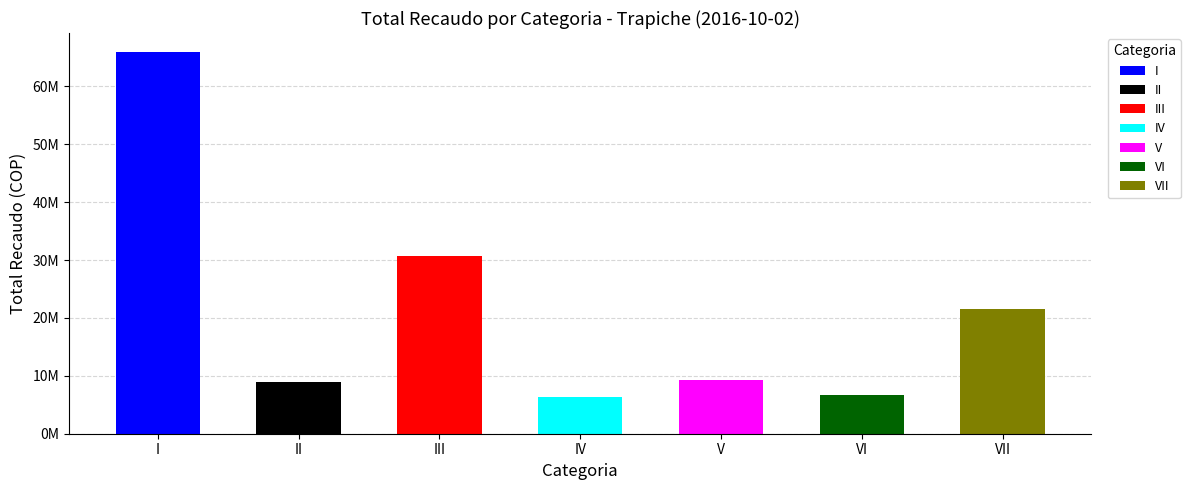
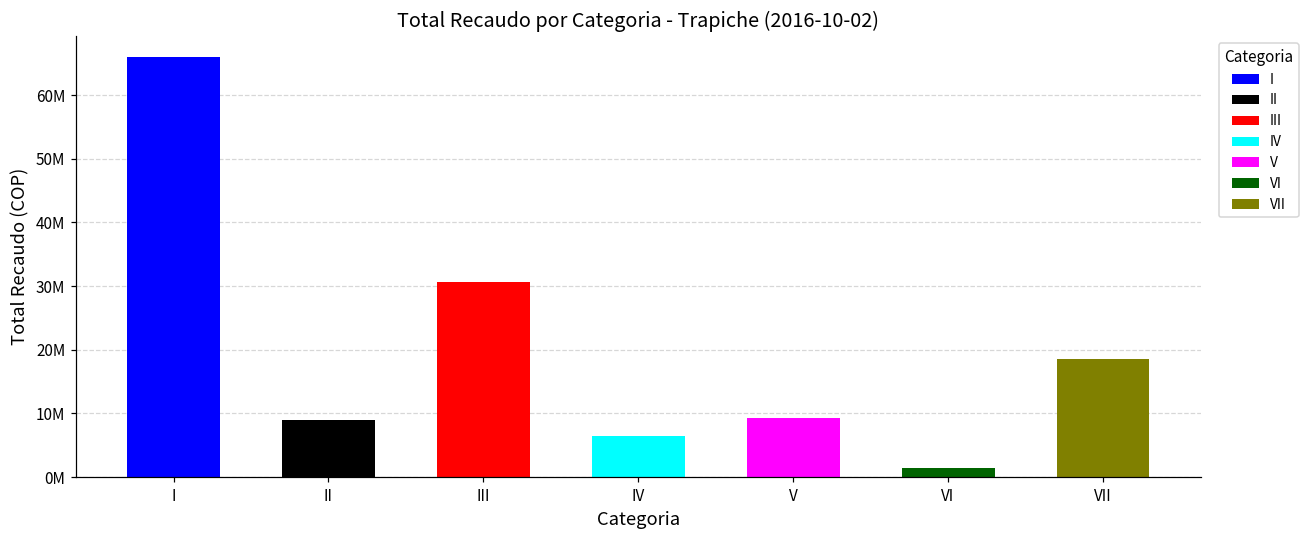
  {
    "I": 66000000,
    "II": 9000000,
    "III": 31000000,
    "IV": 6000000,
    "V": 9000000,
-   "VI": 7000000,
-   "VII": 22000000
+   "VI": 1000000,
+   "VII": 19000000
  }
